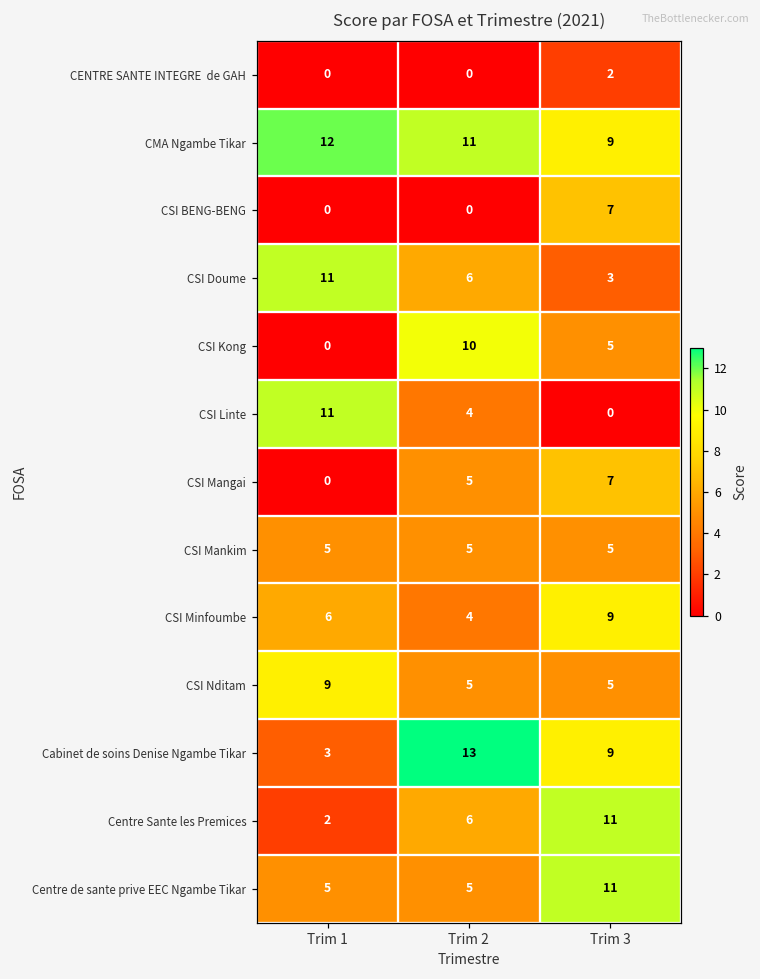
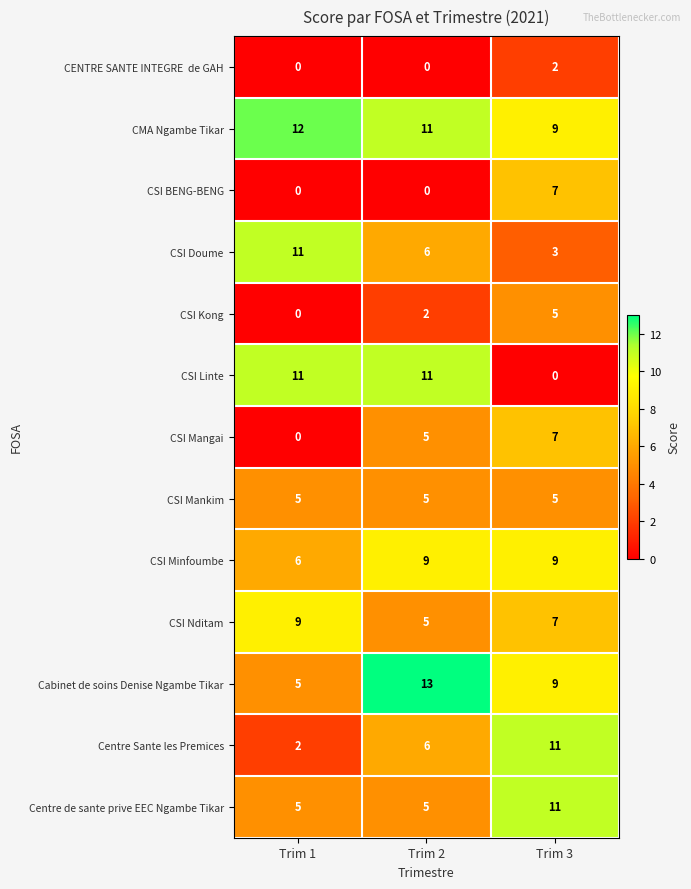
  {
    "CENTRE SANTE INTEGRE de GAH": {
      "Trim 1": 0,
      "Trim 2": 0,
      "Trim 3": 2
    },
    "CMA Ngambe Tikar": {
      "Trim 1": 12,
      "Trim 2": 11,
      "Trim 3": 9
    },
    "CSI BENG-BENG": {
      "Trim 1": 0,
      "Trim 2": 0,
      "Trim 3": 7
    },
    "CSI Doume": {
      "Trim 1": 11,
      "Trim 2": 6,
      "Trim 3": 3
    },
    "CSI Kong": {
      "Trim 1": 0,
-     "Trim 2": 10,
+     "Trim 2": 2,
      "Trim 3": 5
    },
    "CSI Linte": {
      "Trim 1": 11,
-     "Trim 2": 4,
+     "Trim 2": 11,
      "Trim 3": 0
    },
    "CSI Mangai": {
      "Trim 1": 0,
      "Trim 2": 5,
      "Trim 3": 7
    },
    "CSI Mankim": {
      "Trim 1": 5,
      "Trim 2": 5,
      "Trim 3": 5
    },
    "CSI Minfoumbe": {
      "Trim 1": 6,
-     "Trim 2": 4,
+     "Trim 2": 9,
      "Trim 3": 9
    },
    "CSI Nditam": {
      "Trim 1": 9,
      "Trim 2": 5,
-     "Trim 3": 5
+     "Trim 3": 7
    },
    "Cabinet de soins Denise Ngambe Tikar": {
-     "Trim 1": 3,
+     "Trim 1": 5,
      "Trim 2": 13,
      "Trim 3": 9
    },
    "Centre Sante les Premices": {
      "Trim 1": 2,
      "Trim 2": 6,
      "Trim 3": 11
    },
    "Centre de sante prive EEC Ngambe Tikar": {
      "Trim 1": 5,
      "Trim 2": 5,
      "Trim 3": 11
    }
  }
